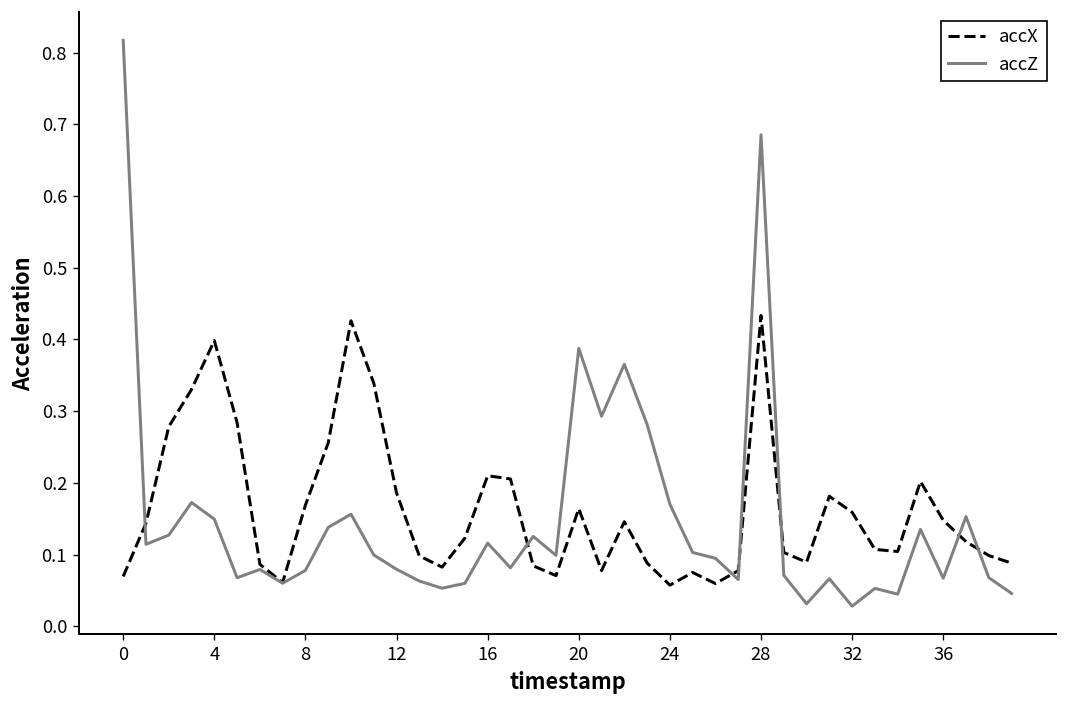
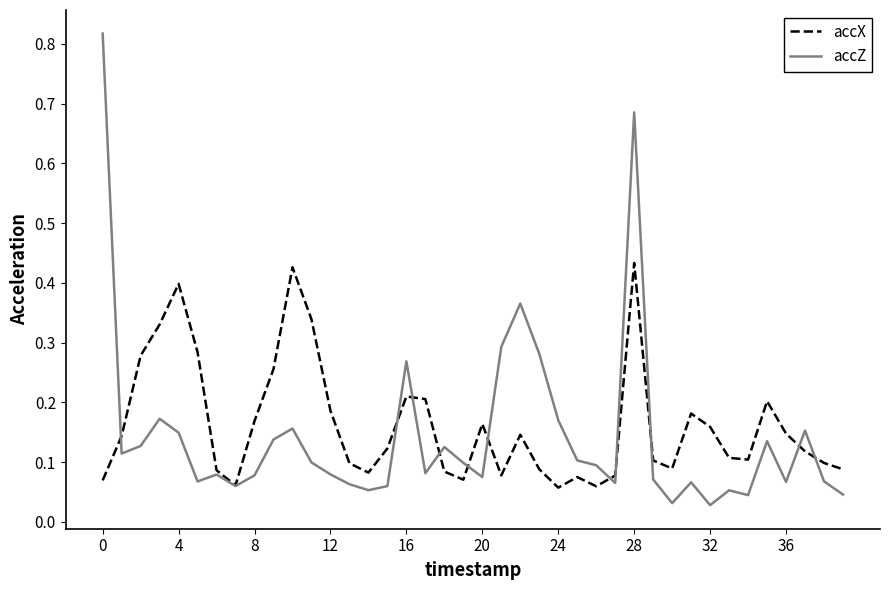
  {
    "accX": {
      "0": 0.07,
      "4": 0.40,
      "8": 0.17,
      "12": 0.19,
      "16": 0.21,
      "20": 0.16,
      "24": 0.06,
      "28": 0.43,
      "32": 0.16,
      "36": 0.15
    },
    "accZ": {
      "0": 0.82,
      "4": 0.15,
      "8": 0.08,
      "12": 0.08,
-     "16": 0.12,
-     "20": 0.39,
+     "16": 0.27,
+     "20": 0.07,
      "24": 0.17,
      "28": 0.69,
      "32": 0.03,
      "36": 0.07
    }
  }
